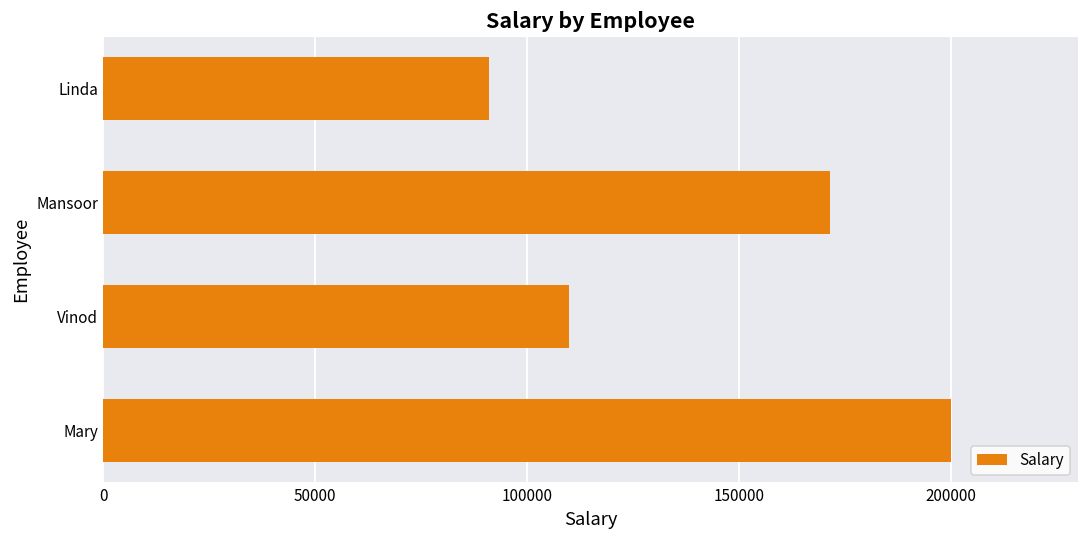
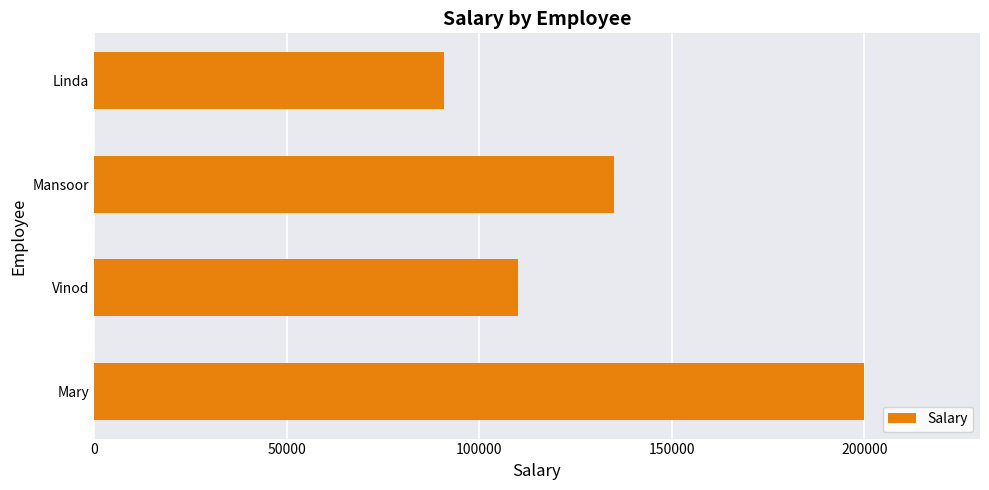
  {
    "Linda": 91000,
-   "Mansoor": 172000,
+   "Mansoor": 135000,
    "Vinod": 110000,
    "Mary": 200000
  }
